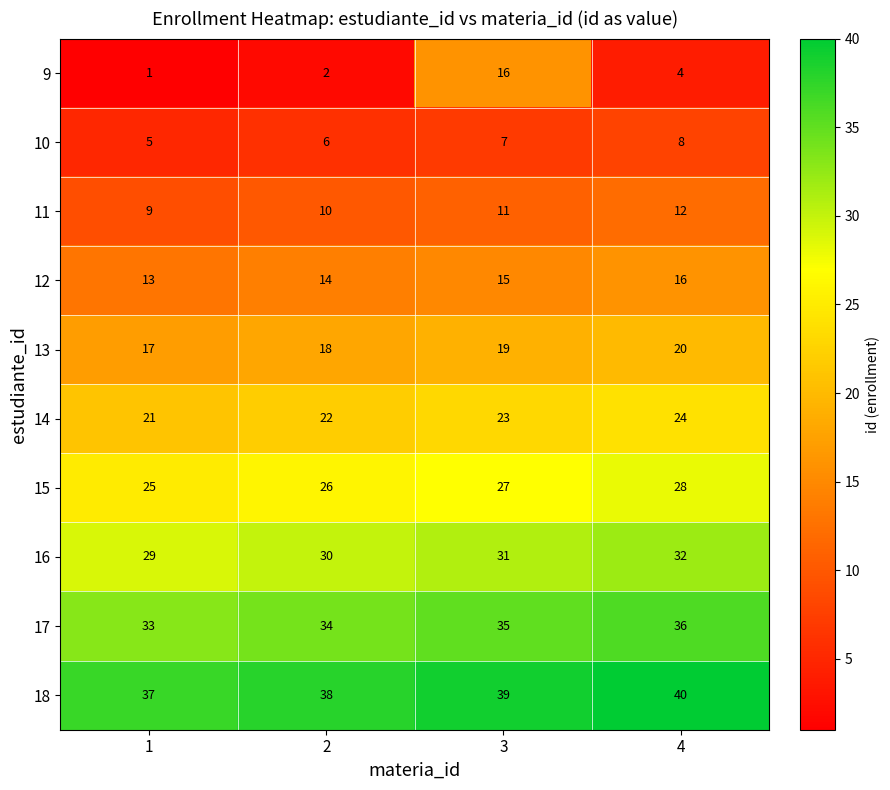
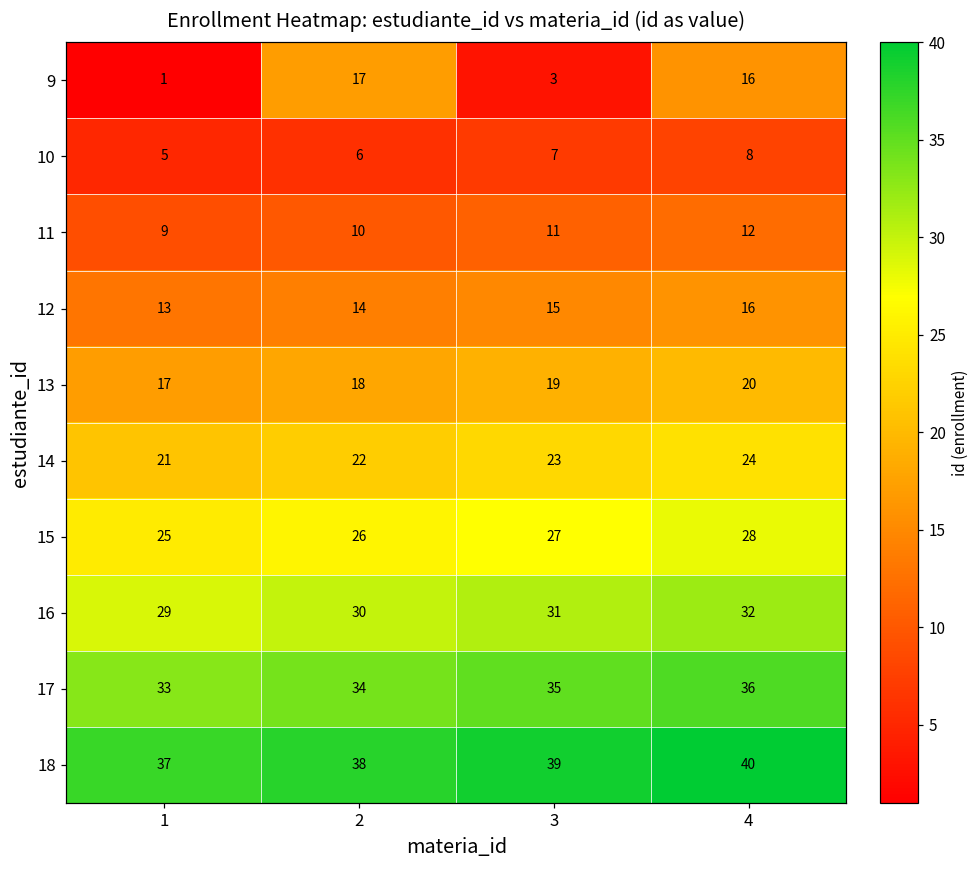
  {
    "9": {
      "1": 1,
-     "2": 2,
-     "3": 16,
-     "4": 4
+     "2": 17,
+     "3": 3,
+     "4": 16
    },
    "10": {
      "1": 5,
      "2": 6,
      "3": 7,
      "4": 8
    },
    "11": {
      "1": 9,
      "2": 10,
      "3": 11,
      "4": 12
    },
    "12": {
      "1": 13,
      "2": 14,
      "3": 15,
      "4": 16
    },
    "13": {
      "1": 17,
      "2": 18,
      "3": 19,
      "4": 20
    },
    "14": {
      "1": 21,
      "2": 22,
      "3": 23,
      "4": 24
    },
    "15": {
      "1": 25,
      "2": 26,
      "3": 27,
      "4": 28
    },
    "16": {
      "1": 29,
      "2": 30,
      "3": 31,
      "4": 32
    },
    "17": {
      "1": 33,
      "2": 34,
      "3": 35,
      "4": 36
    },
    "18": {
      "1": 37,
      "2": 38,
      "3": 39,
      "4": 40
    }
  }
